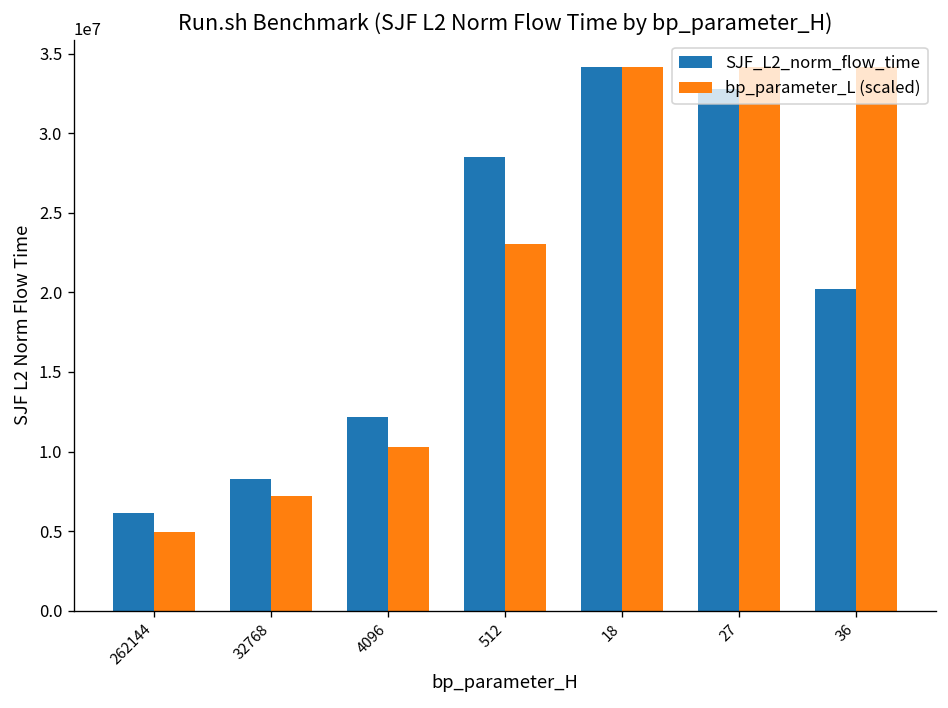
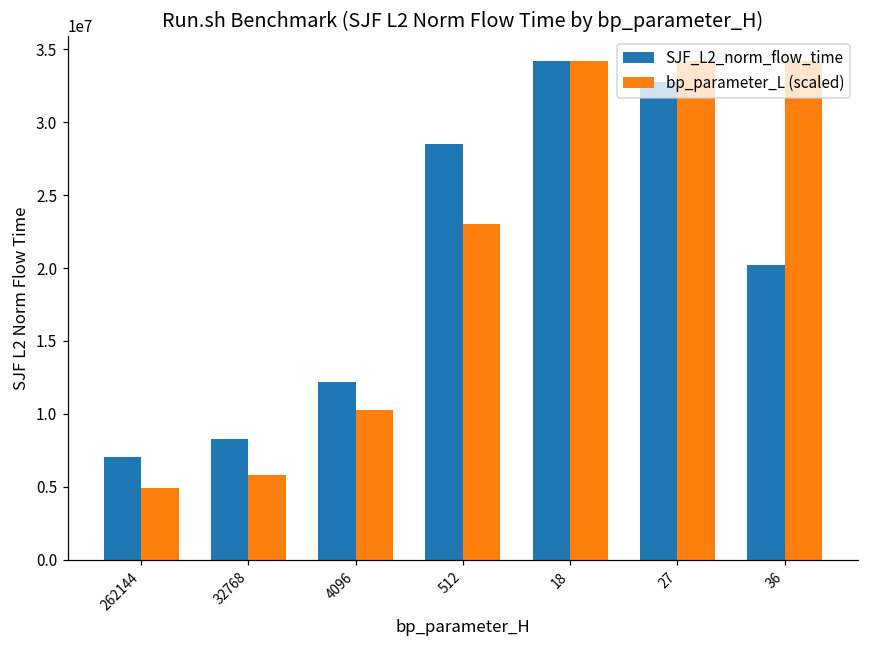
  {
    "SJF_L2_norm_flow_time": {
-     "262144": 6100000,
+     "262144": 7100000,
      "32768": 8200000,
      "4096": 12200000,
      "512": 28500000,
      "18": 34200000,
      "36": 20200000
    },
    "bp_parameter_L (scaled)": {
      "262144": 4900000,
-     "32768": 7200000,
+     "32768": 5800000,
      "4096": 10300000,
      "512": 23100000,
      "18": 34200000
    }
  }
